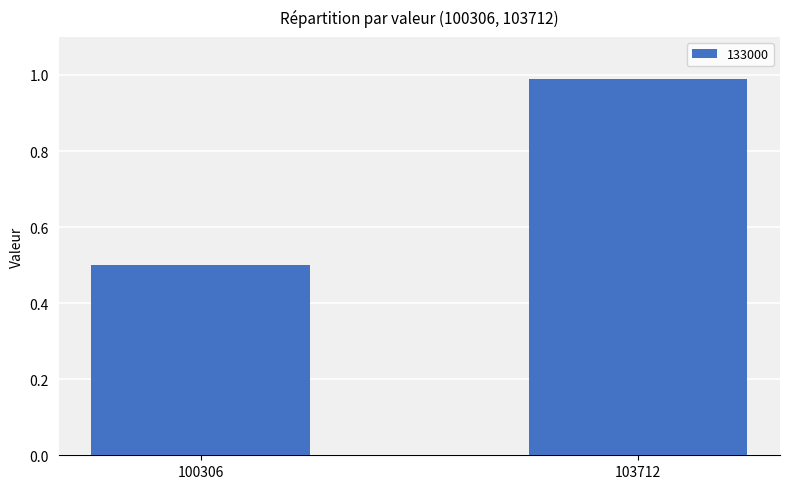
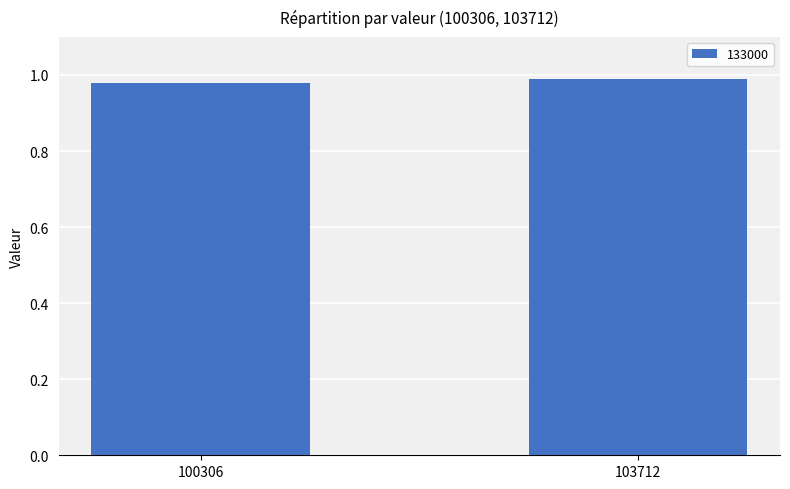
  {
-   "100306": 0.50,
+   "100306": 0.98,
    "103712": 0.99
  }
